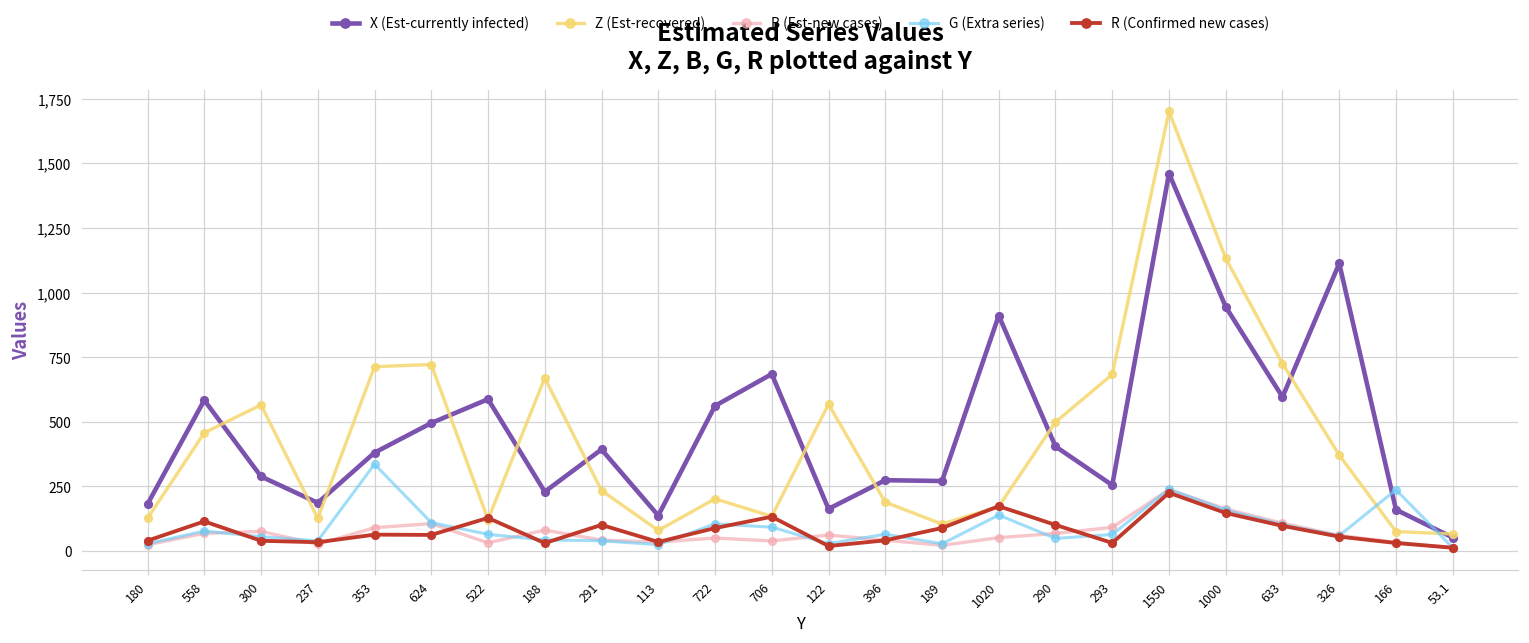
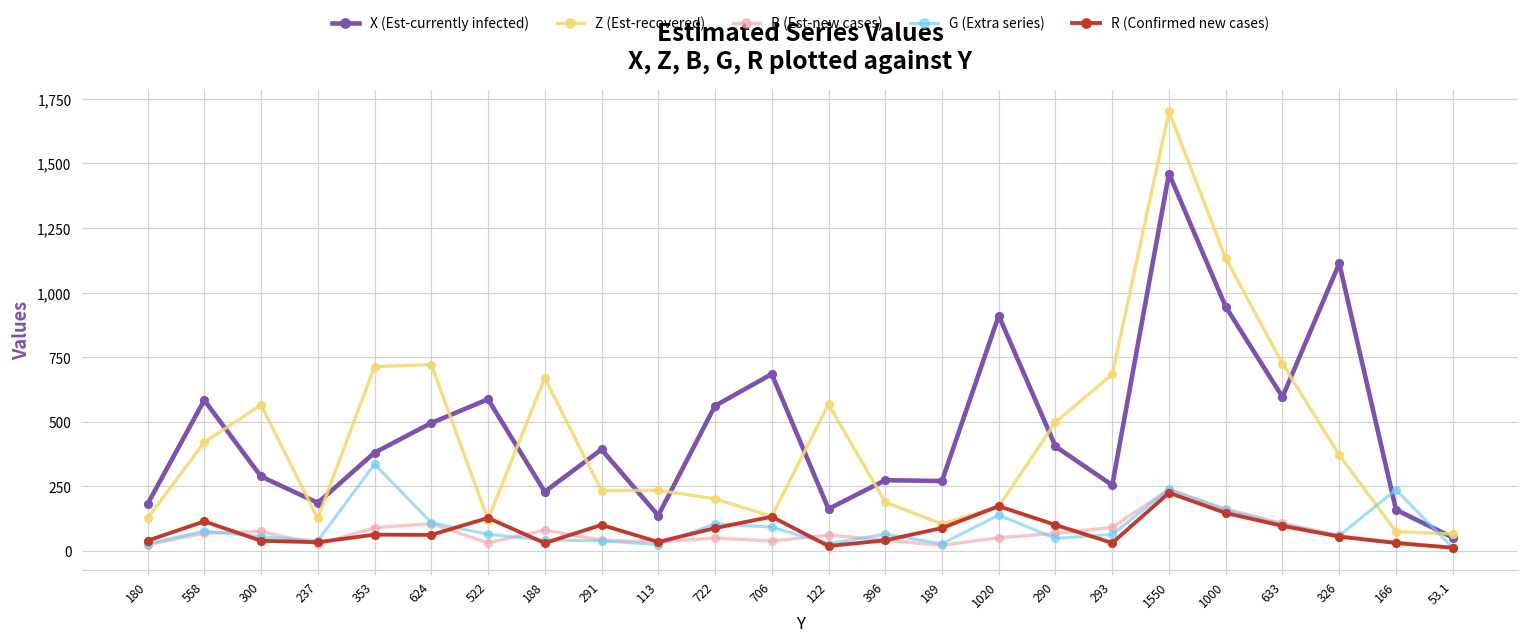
  {
    "X (Est-currently infected)": {
      "180": "180",
      "558": "580",
      "300": "290",
      "237": "190",
      "353": "380",
      "624": "500",
      "522": "590",
      "188": "230",
      "291": "390",
      "113": "140",
      "722": "560",
      "706": "680",
      "122": "160",
      "396": "270",
      "189": "270",
      "1020": "910",
      "290": "400",
      "293": "250",
      "1550": "1,460",
      "1000": "940",
      "633": "600",
      "326": "1,110",
      "166": "160",
      "53.1": "50"
    },
    "Z (Est-recovered)": {
      "180": "130",
-     "558": "460",
+     "558": "420",
      "300": "570",
      "237": "130",
      "353": "710",
      "624": "720",
      "188": "670",
      "291": "230",
-     "113": "80",
+     "113": "230",
      "722": "200",
      "122": "570",
      "396": "190",
      "189": "100",
      "290": "500",
      "293": "680",
      "1550": "1,700",
      "1000": "1,130",
      "633": "720",
      "326": "370",
      "166": "80",
      "53.1": "70"
    },
    "B (Est-new cases)": {
      "300": "80",
      "353": "90",
      "522": "30",
      "188": "80",
      "722": "50",
      "706": "40",
      "122": "60",
      "1020": "50",
      "290": "70",
      "293": "90"
    },
    "G (Extra series)": {
      "300": "60",
      "353": "340",
      "522": "60",
      "188": "40",
      "722": "110",
      "706": "90",
      "396": "70",
      "1020": "140",
      "290": "50",
      "293": "60",
      "166": "240"
    },
    "R (Confirmed new cases)": {
      "180": "40",
      "558": "110",
      "300": "40",
      "353": "60",
      "624": "60",
      "188": "30",
      "291": "100",
      "722": "90",
      "189": "90",
      "290": "100",
      "293": "30",
      "1550": "230",
      "1000": "150"
    }
  }
